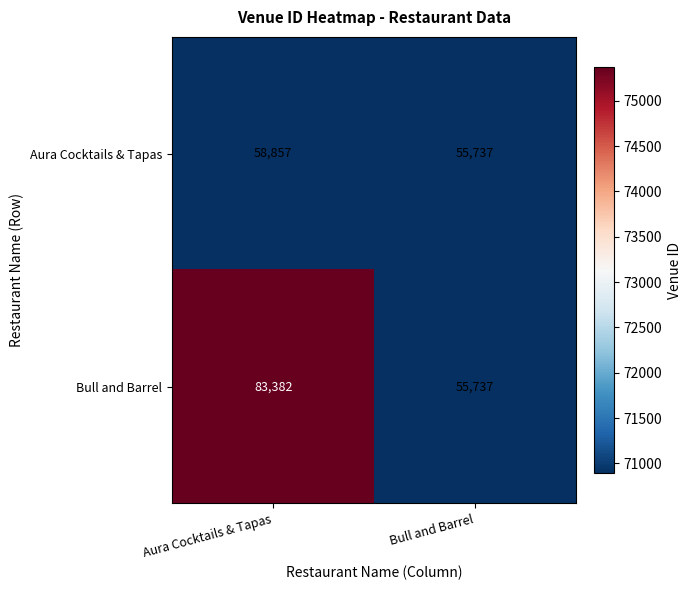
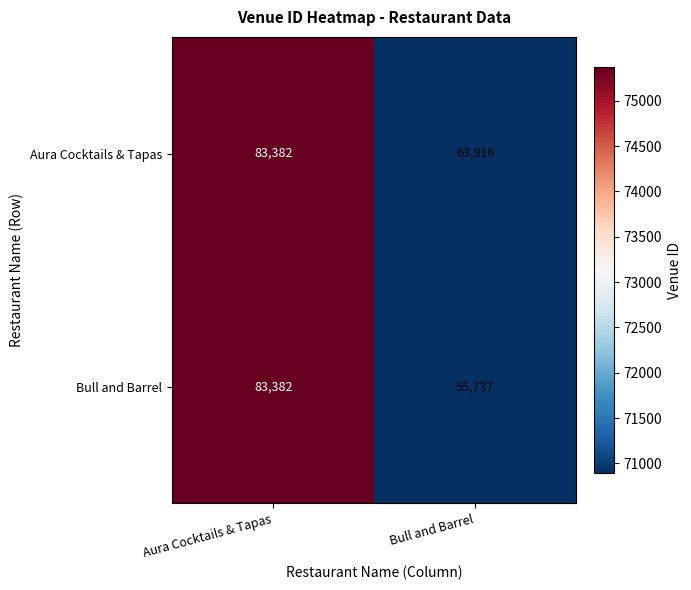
  {
    "Aura Cocktails & Tapas": {
-     "Aura Cocktails & Tapas": "58,857",
-     "Bull and Barrel": "55,737"
+     "Aura Cocktails & Tapas": "83,382",
+     "Bull and Barrel": "63,916"
    },
    "Bull and Barrel": {
      "Aura Cocktails & Tapas": "83,382",
      "Bull and Barrel": "55,737"
    }
  }
